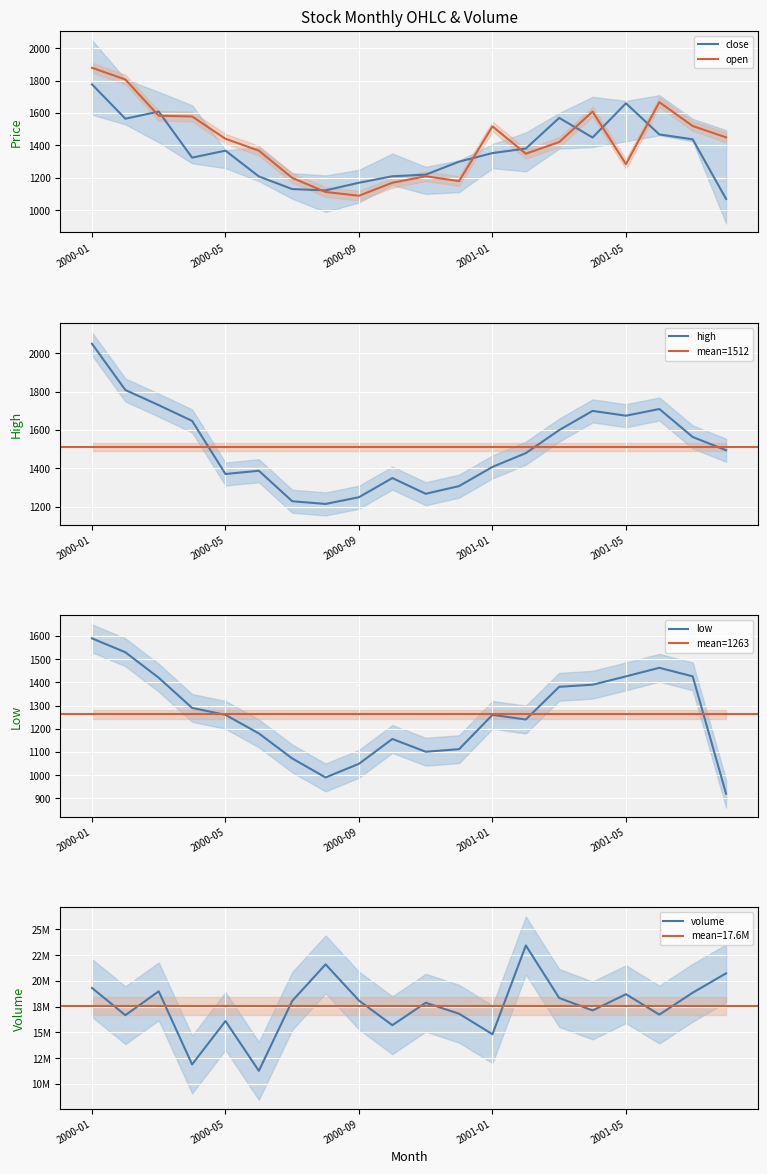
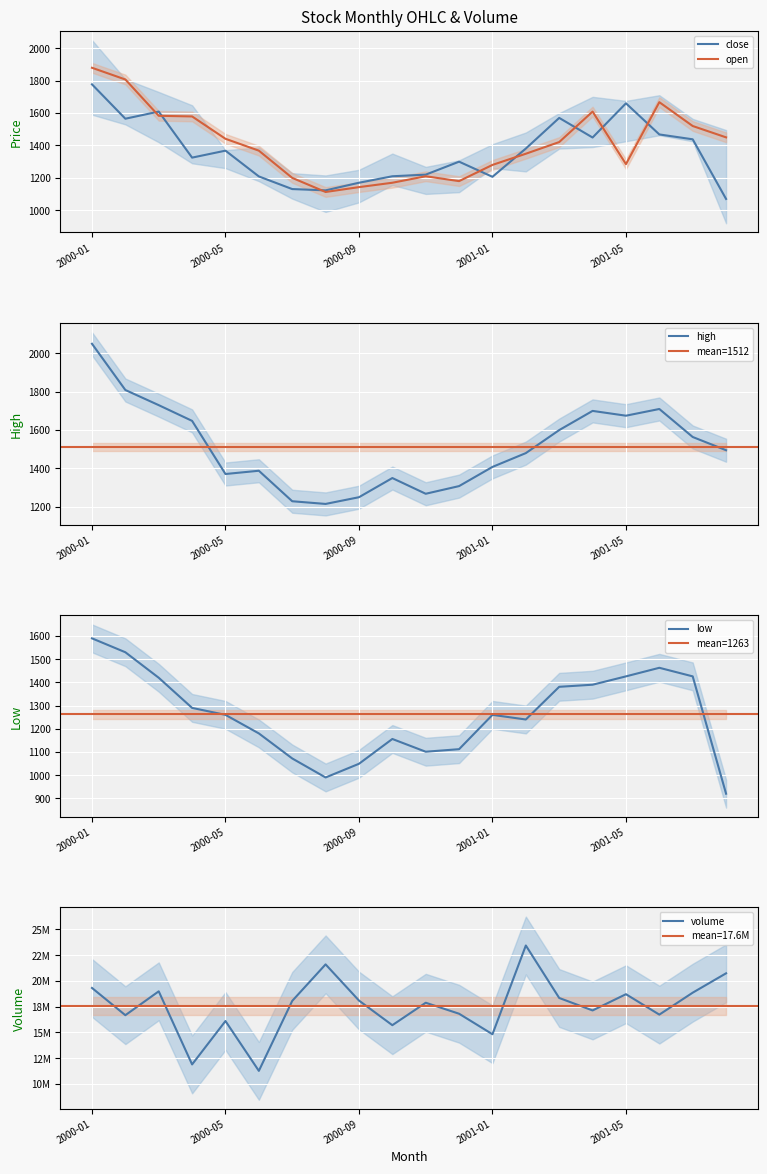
  {
    "Stock Monthly OHLC & Volume": {
      "close": {
        "2000-01": 1780,
-       "2001-01": 1350
+       "2001-01": 1210
      },
      "open": {
        "2000-01": 1880,
        "2000-05": 1440,
-       "2000-09": 1090,
-       "2001-01": 1520,
+       "2000-09": 1140,
+       "2001-01": 1280,
        "2001-05": 1280
      }
    }
  }
